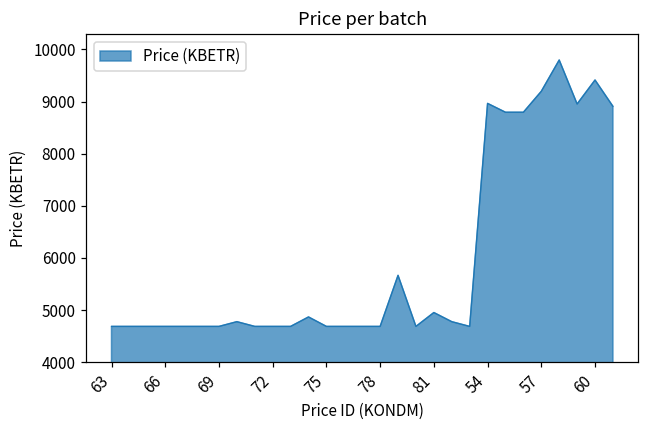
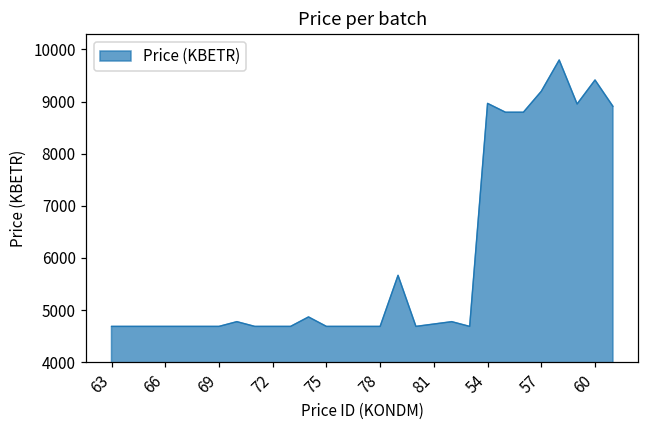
  {
    "63": 4700,
    "66": 4700,
    "69": 4700,
    "72": 4700,
    "75": 4700,
    "78": 4700,
-   "81": 5000,
+   "81": 4700,
    "54": 9000,
    "57": 9200,
    "60": 9400
  }
